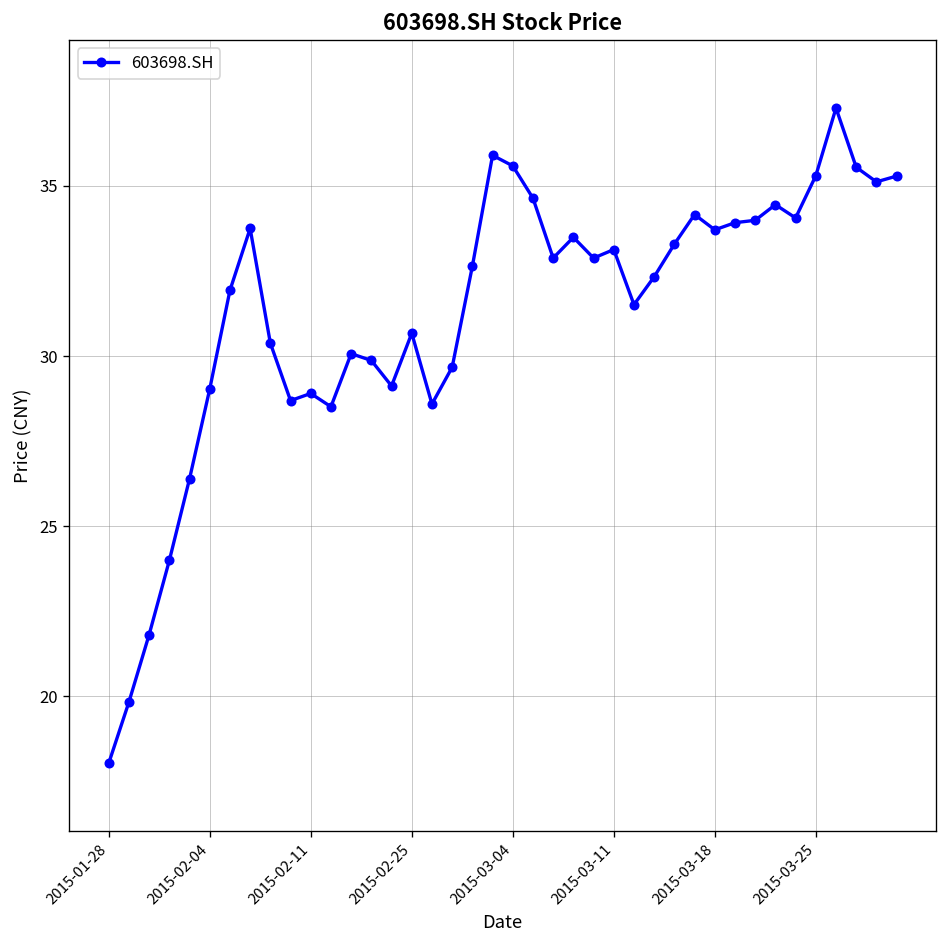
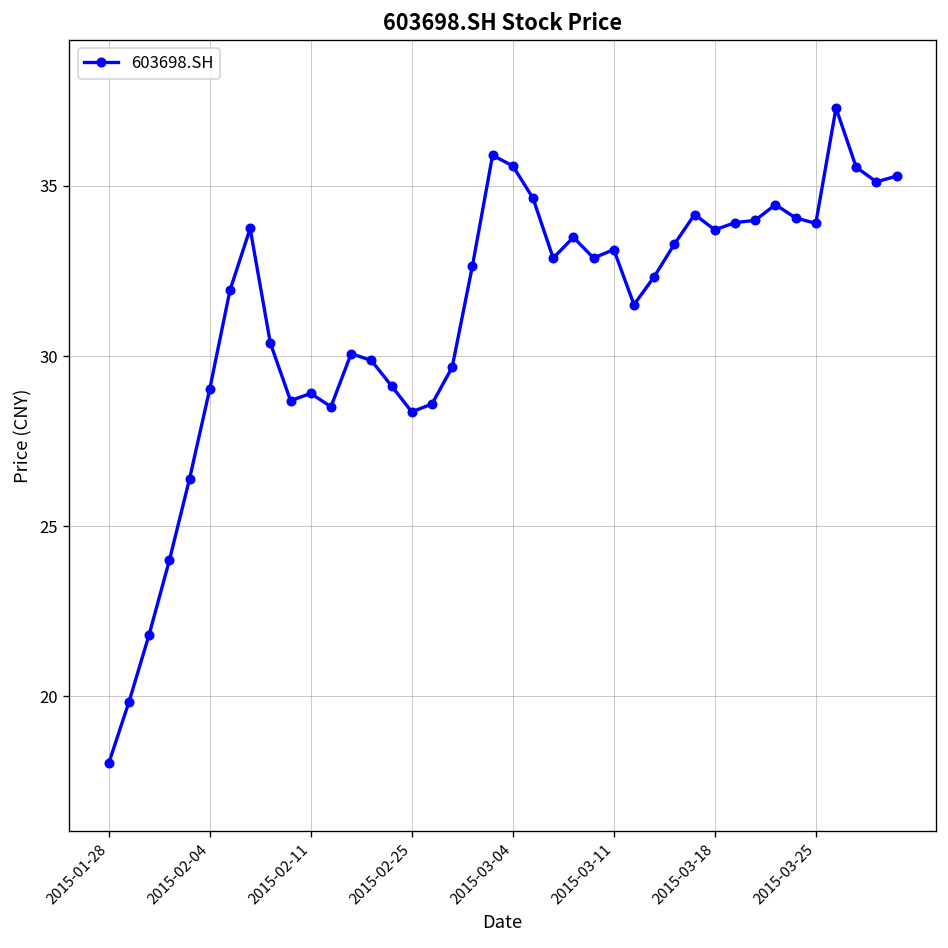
  {
    "2015-01-28": 18.0,
    "2015-02-04": 29.0,
    "2015-02-11": 28.9,
-   "2015-02-25": 30.7,
+   "2015-02-25": 28.4,
    "2015-03-04": 35.6,
    "2015-03-11": 33.1,
    "2015-03-18": 33.7,
-   "2015-03-25": 35.3
+   "2015-03-25": 33.9
  }
